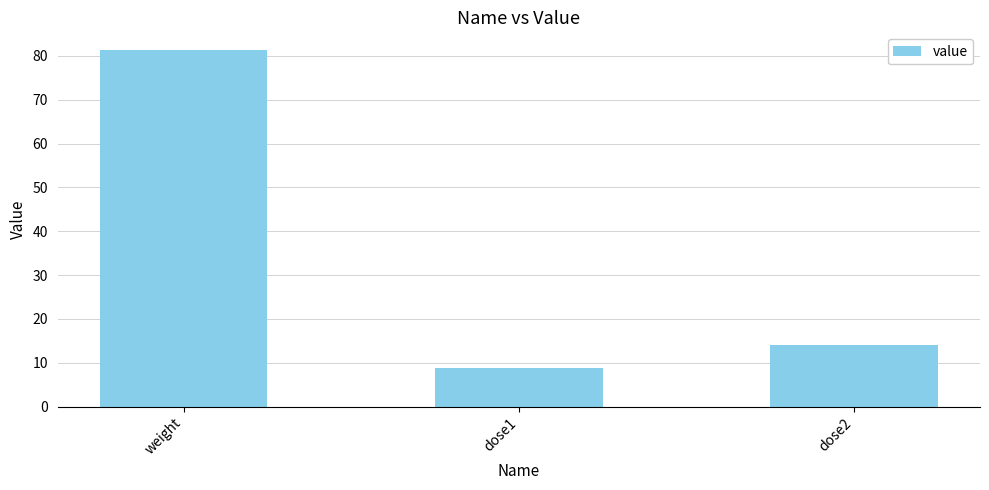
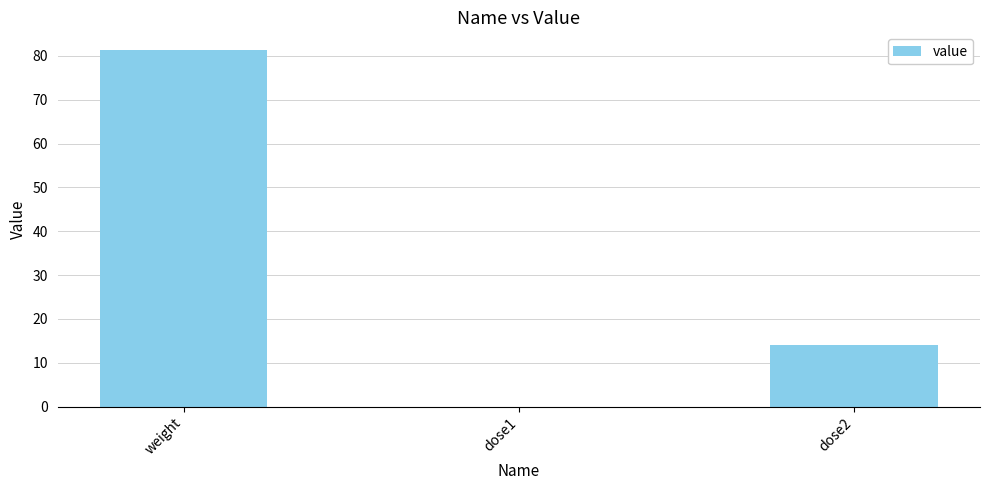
  {
    "weight": 81,
-   "dose1": 9,
+   "dose1": 0,
    "dose2": 14
  }
